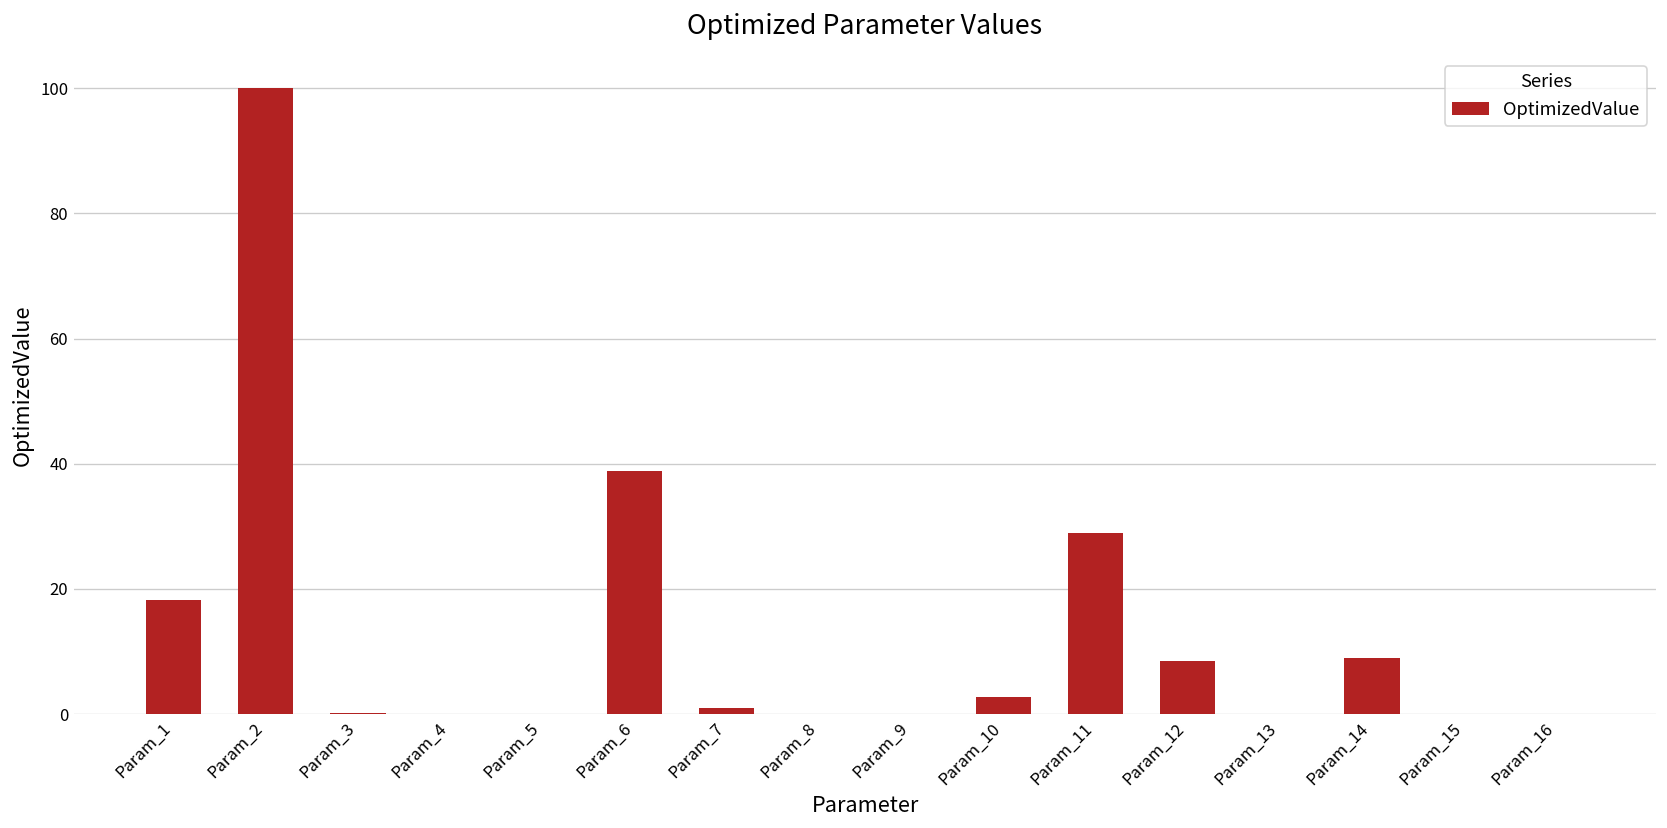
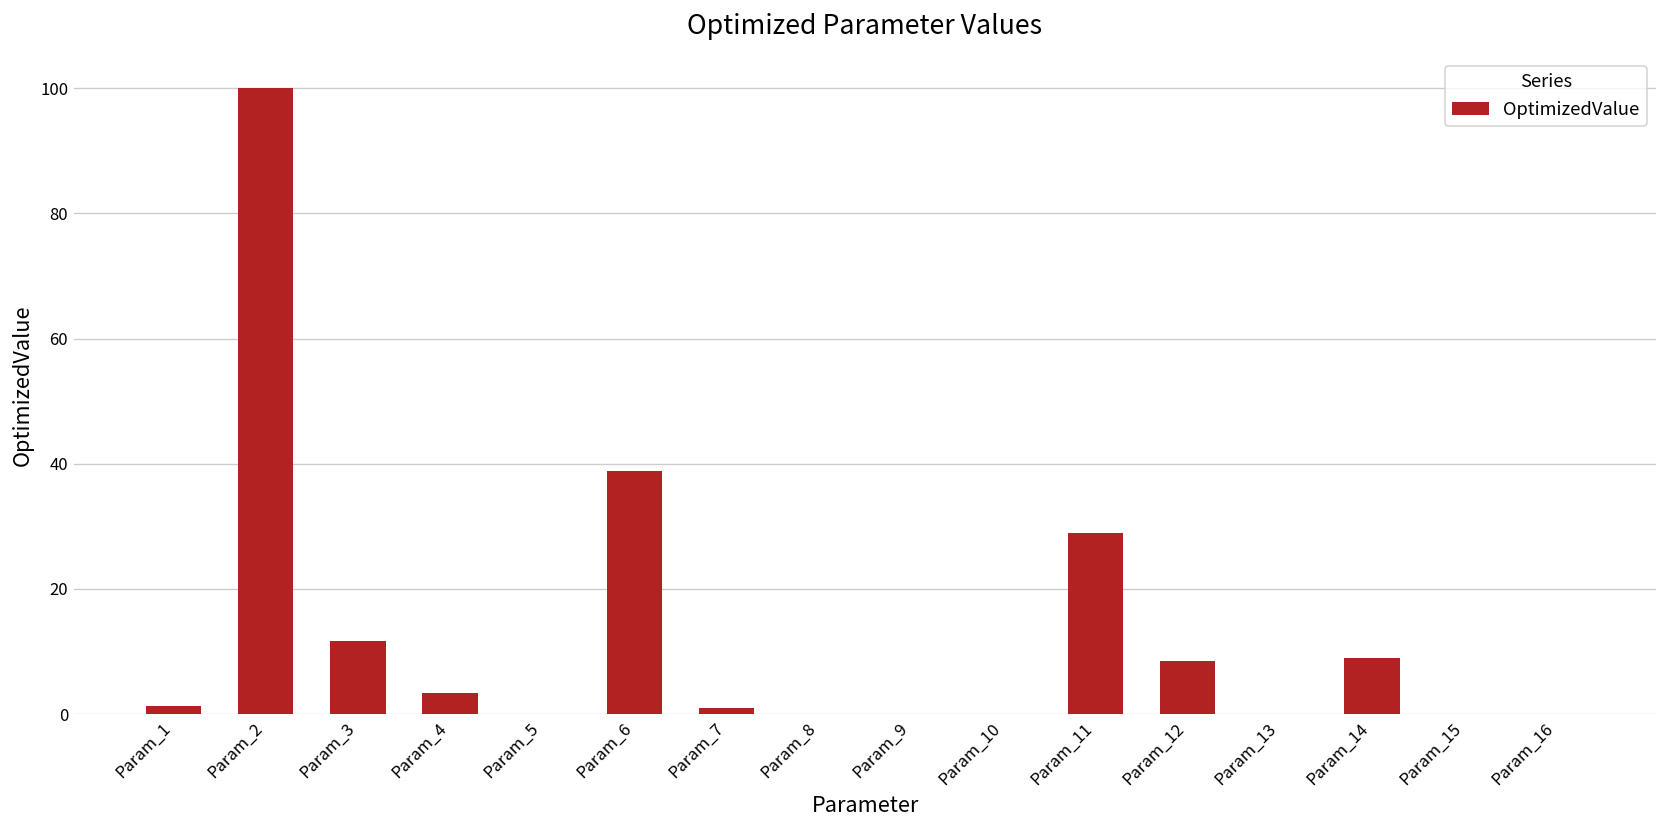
  {
-   "Param_1": 18,
+   "Param_1": 1,
    "Param_2": 100,
-   "Param_3": 0,
-   "Param_4": 0,
+   "Param_3": 12,
+   "Param_4": 3,
    "Param_6": 39,
    "Param_7": 1,
-   "Param_10": 3,
+   "Param_10": 0,
    "Param_11": 29,
    "Param_12": 8,
    "Param_14": 9
  }
